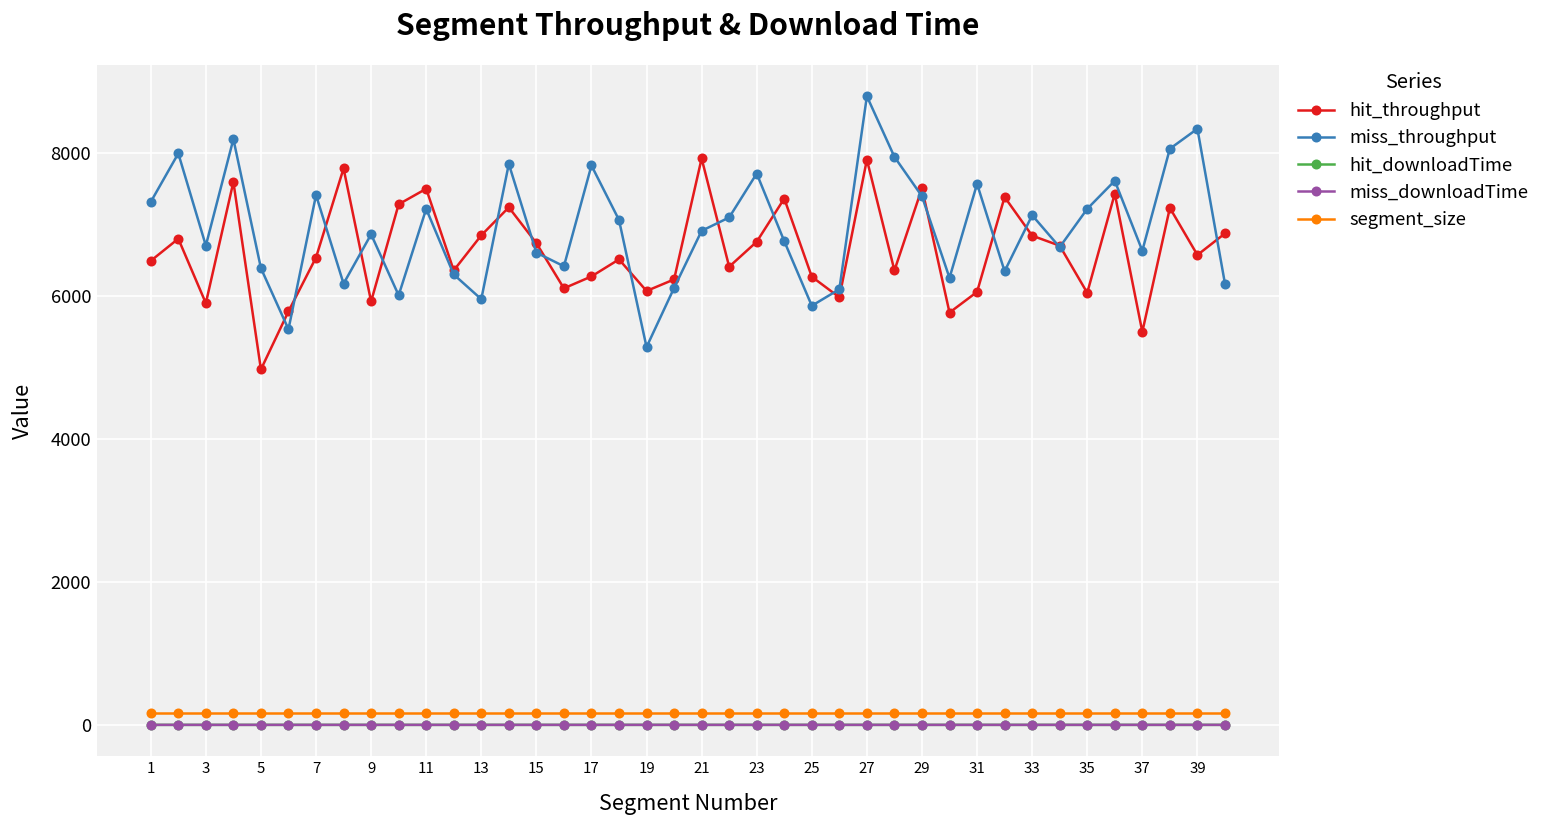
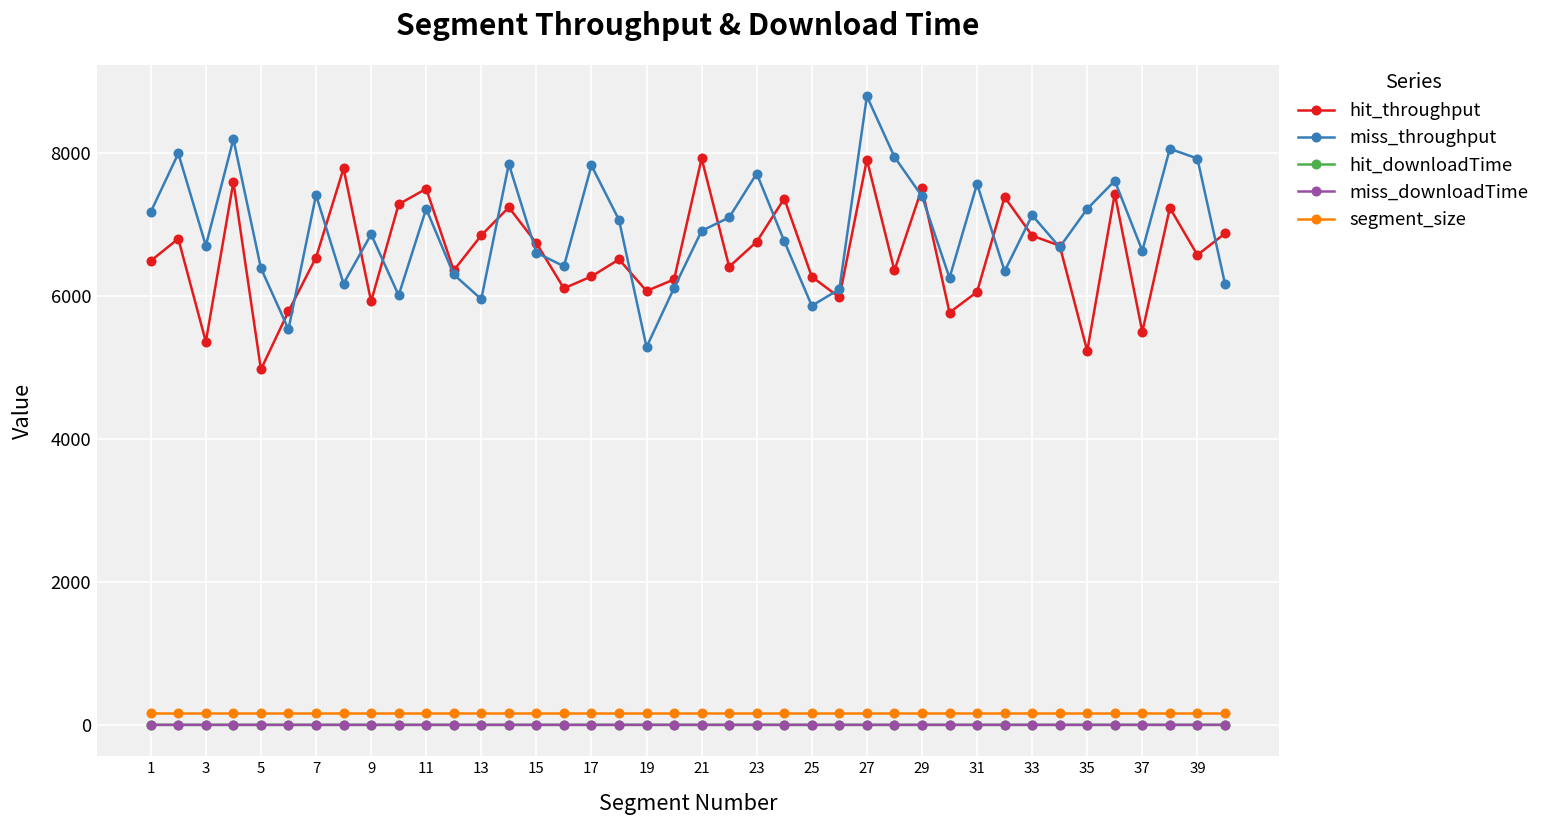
  {
    "hit_throughput": {
      "1": 6500,
-     "3": 5900,
+     "3": 5400,
      "5": 5000,
      "7": 6500,
      "9": 5900,
      "11": 7500,
      "13": 6800,
      "15": 6700,
      "17": 6300,
      "19": 6100,
      "21": 7900,
      "23": 6800,
      "25": 6300,
      "27": 7900,
      "29": 7500,
      "31": 6100,
      "33": 6800,
-     "35": 6000,
+     "35": 5200,
      "37": 5500,
      "39": 6600
    },
    "miss_throughput": {
-     "1": 7300,
+     "1": 7200,
      "3": 6700,
      "5": 6400,
      "7": 7400,
      "9": 6900,
      "11": 7200,
      "13": 6000,
      "15": 6600,
      "17": 7800,
      "19": 5300,
      "21": 6900,
      "23": 7700,
      "25": 5900,
      "27": 8800,
      "29": 7400,
      "31": 7600,
      "33": 7100,
      "35": 7200,
      "37": 6600,
-     "39": 8300
+     "39": 7900
    },
    "miss_downloadTime": {
      "1": 0,
      "3": 0,
      "5": 0,
      "7": 0,
      "9": 0,
      "11": 0,
      "13": 0,
      "15": 0,
      "17": 0,
      "19": 0,
      "21": 0,
      "23": 0,
      "25": 0,
      "27": 0,
      "29": 0,
      "31": 0,
      "33": 0,
      "35": 0,
      "37": 0,
      "39": 0
    },
    "segment_size": {
      "1": 200,
      "3": 200,
      "5": 200,
      "7": 200,
      "9": 200,
      "11": 200,
      "13": 200,
      "15": 200,
      "17": 200,
      "19": 200,
      "21": 200,
      "23": 200,
      "25": 200,
      "27": 200,
      "29": 200,
      "31": 200,
      "33": 200,
      "35": 200,
      "37": 200,
      "39": 200
    }
  }
